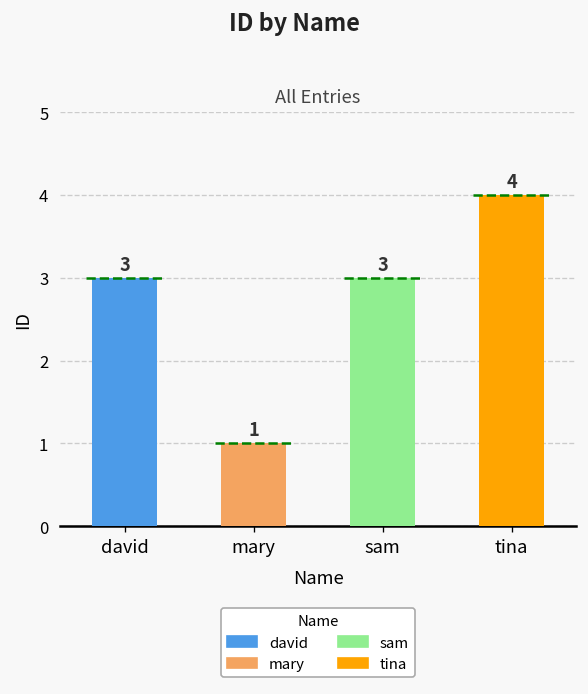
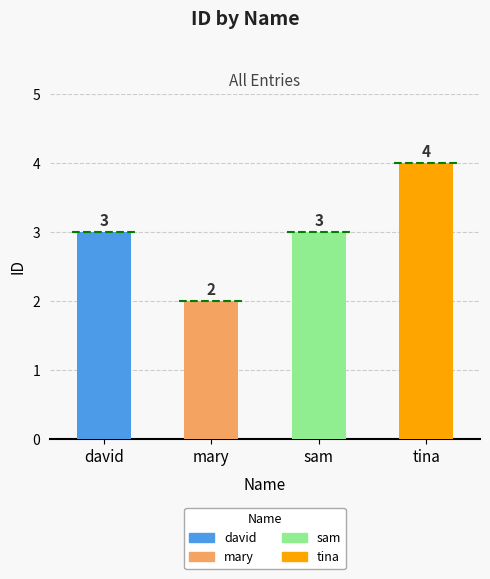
  {
    "david": 3,
-   "mary": 1,
+   "mary": 2,
    "sam": 3,
    "tina": 4
  }
